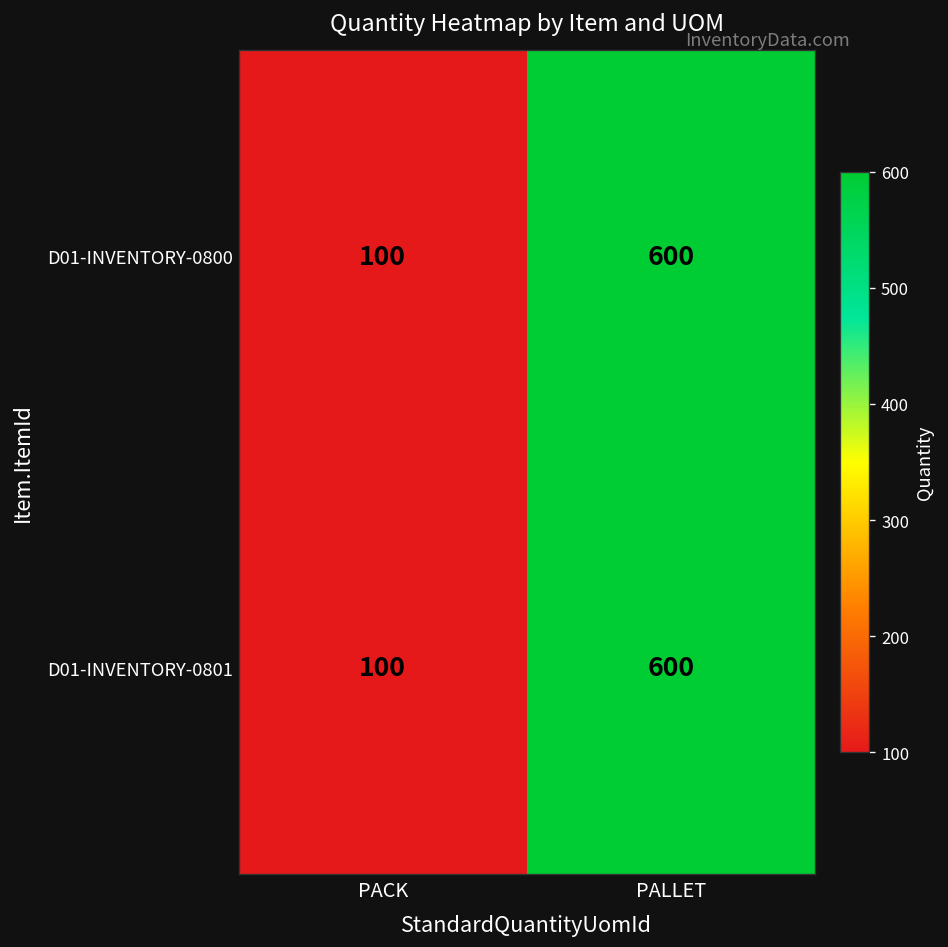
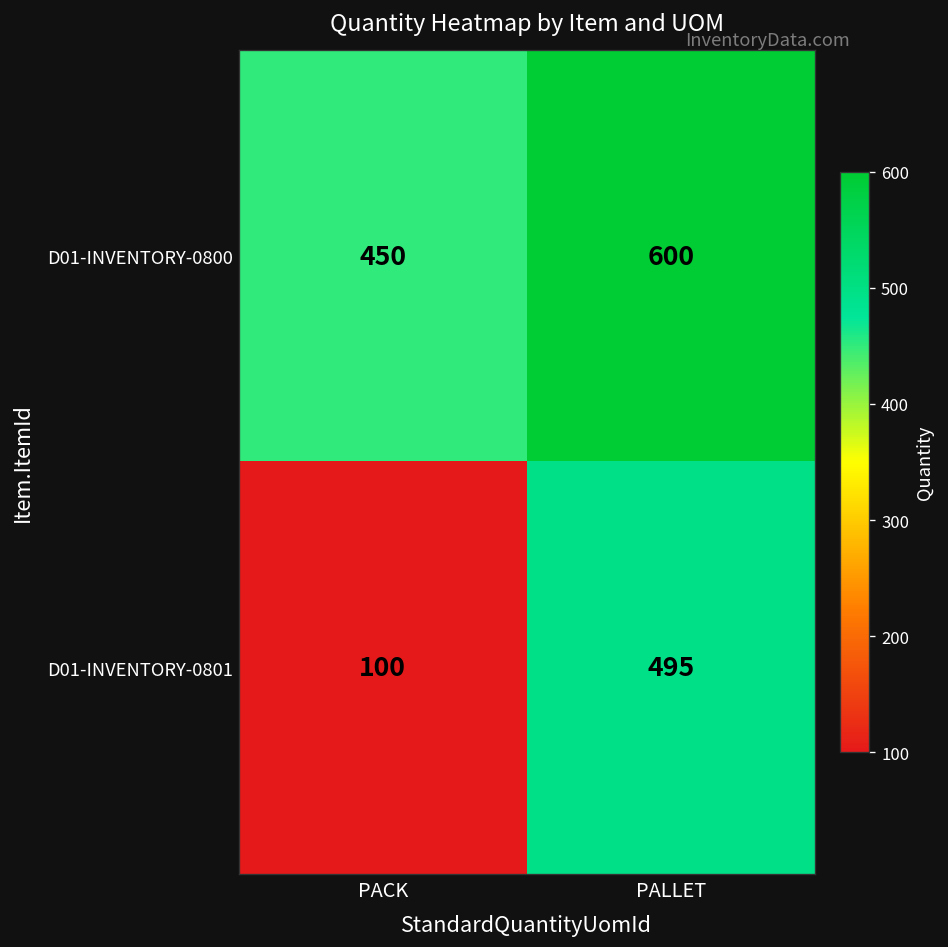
  {
    "D01-INVENTORY-0800": {
-     "PACK": 100,
+     "PACK": 450,
      "PALLET": 600
    },
    "D01-INVENTORY-0801": {
      "PACK": 100,
-     "PALLET": 600
+     "PALLET": 495
    }
  }
